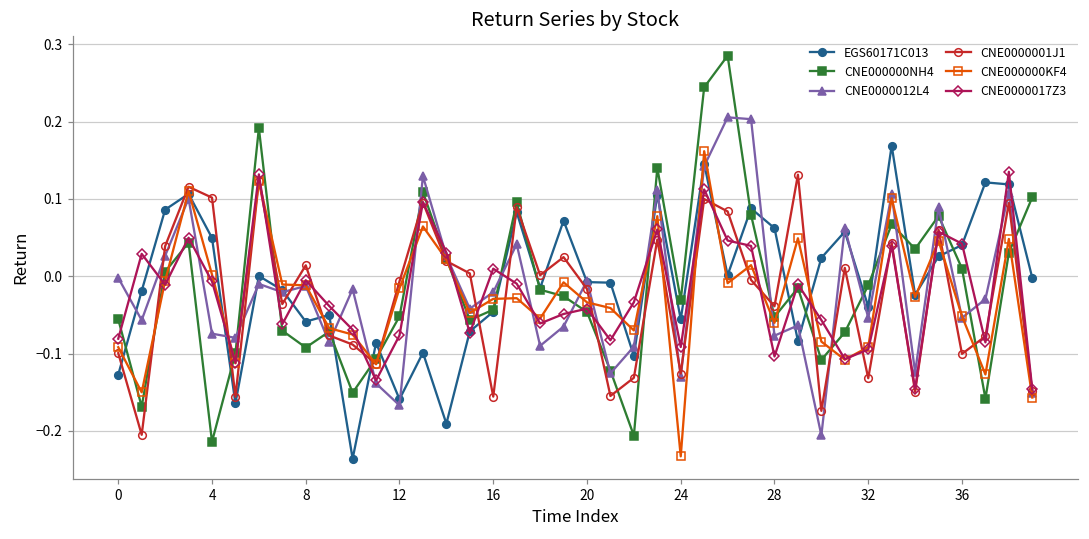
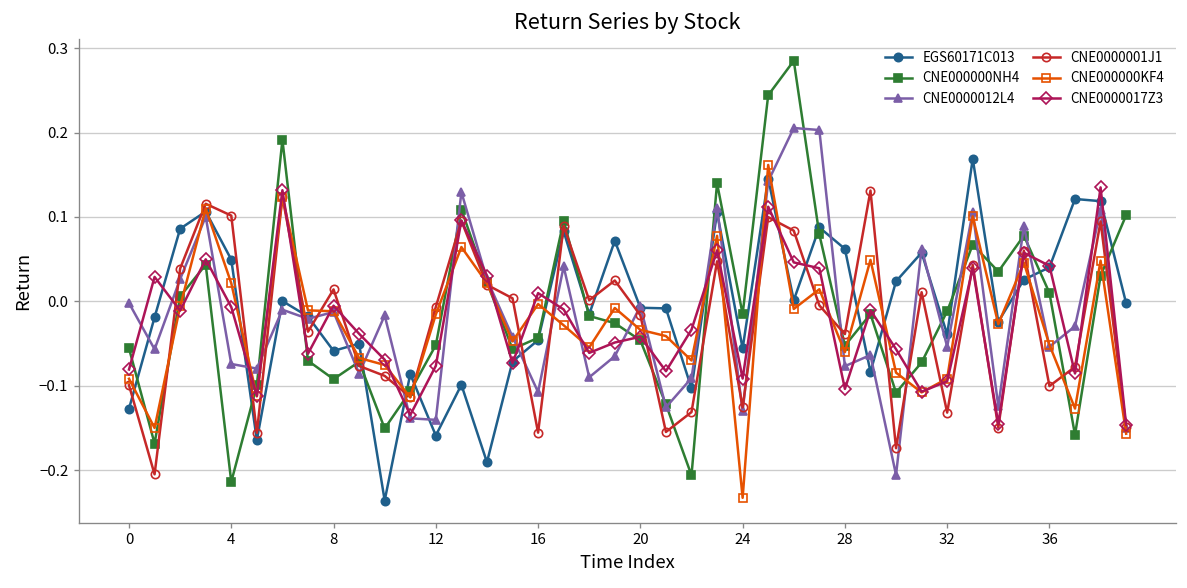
  {
    "EGS60171C013": {
      "0": -0.13,
      "4": 0.05,
      "8": -0.06,
      "12": -0.16,
      "24": -0.06,
      "28": 0.06,
      "32": -0.04
    },
    "CNE000000NH4": {
      "0": -0.06,
      "4": -0.21,
      "8": -0.09,
      "12": -0.05,
      "20": -0.05,
-     "24": -0.03,
+     "24": -0.02,
      "28": -0.05,
      "32": -0.01,
      "36": 0.01
    },
    "CNE0000012L4": {
      "0": 0.00,
      "4": -0.07,
-     "12": -0.17,
-     "16": -0.02,
+     "12": -0.14,
+     "16": -0.11,
      "24": -0.13,
      "28": -0.08,
      "32": -0.05
    },
    "CNE000000KF4": {
      "0": -0.09,
-     "4": 0.00,
+     "4": 0.02,
      "12": -0.02,
-     "16": -0.03,
+     "16": 0.00,
      "20": -0.03,
      "24": -0.23,
      "28": -0.06
    }
  }
